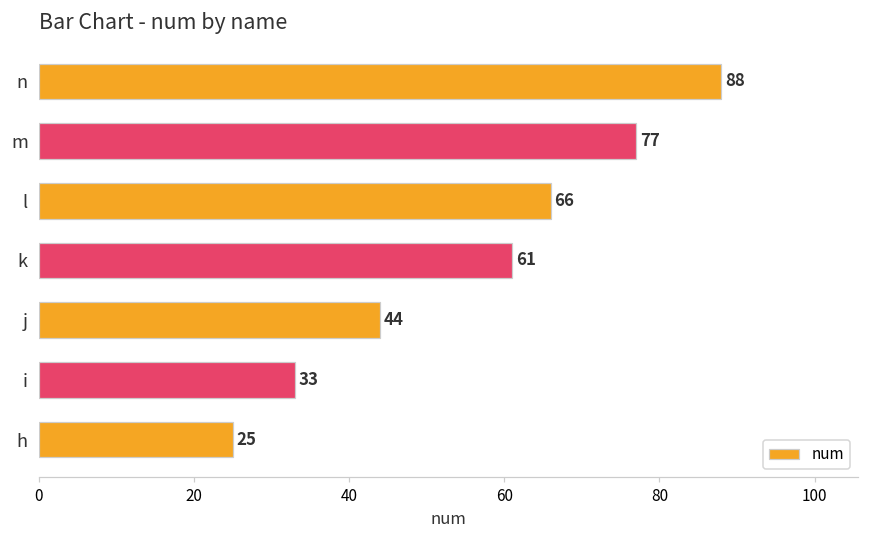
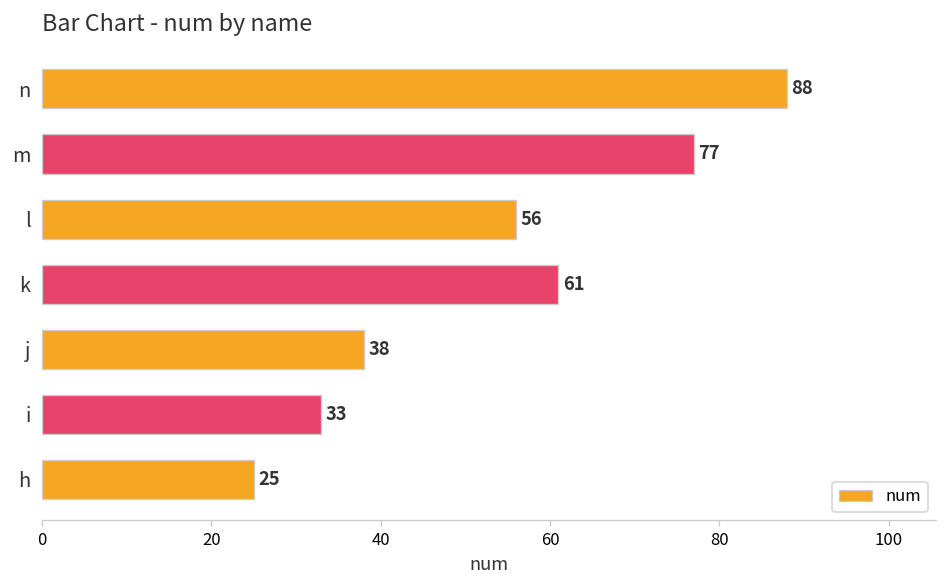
  {
    "n": 88,
    "m": 77,
-   "l": 66,
+   "l": 56,
    "k": 61,
-   "j": 44,
+   "j": 38,
    "i": 33,
    "h": 25
  }
